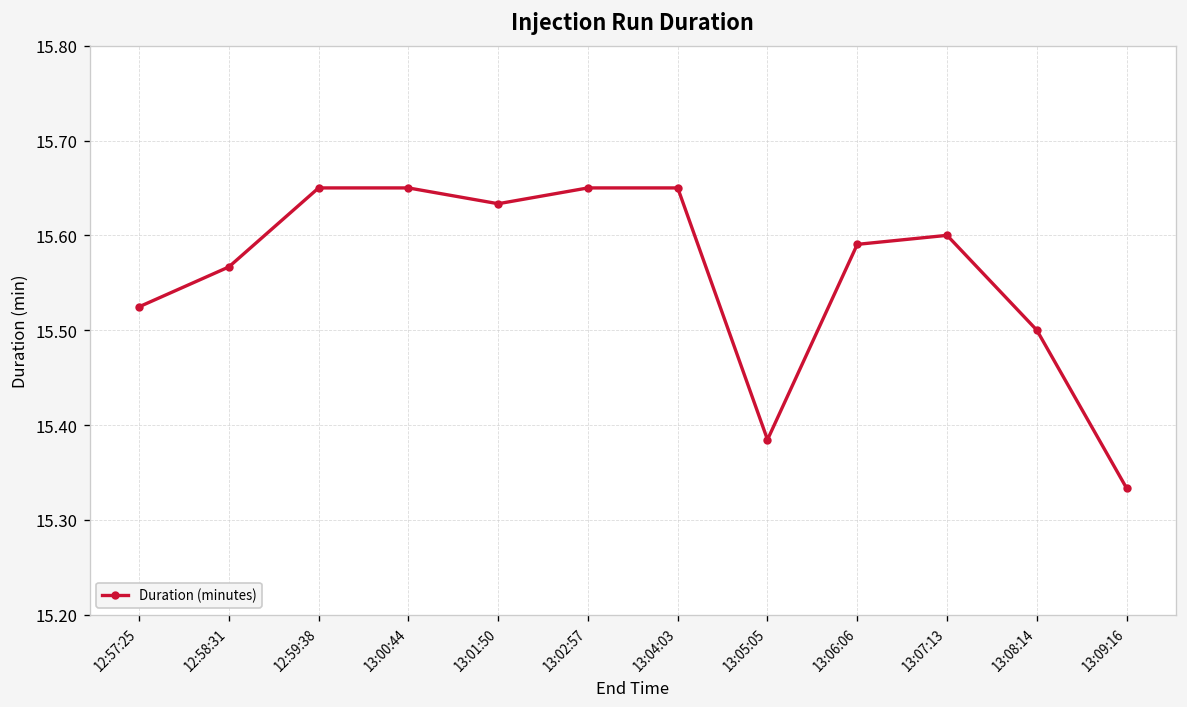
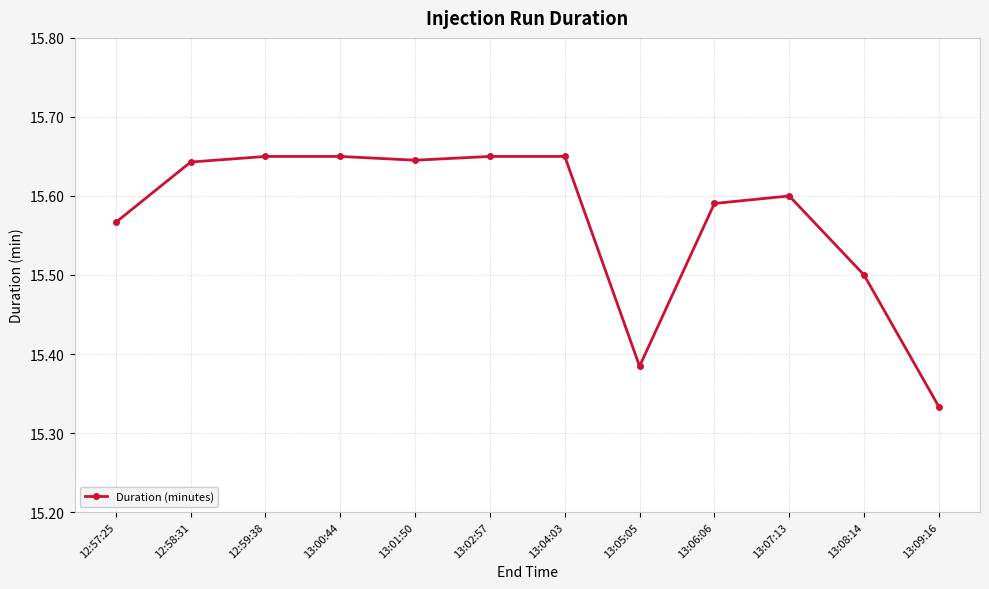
  {
-   "12:57:25": 15.52,
-   "12:58:31": 15.57,
+   "12:57:25": 15.57,
+   "12:58:31": 15.64,
    "12:59:38": 15.65,
    "13:00:44": 15.65,
-   "13:01:50": 15.63,
+   "13:01:50": 15.65,
    "13:02:57": 15.65,
    "13:04:03": 15.65,
    "13:05:05": 15.38,
    "13:06:06": 15.59,
    "13:07:13": 15.60,
    "13:08:14": 15.50,
    "13:09:16": 15.33
  }
